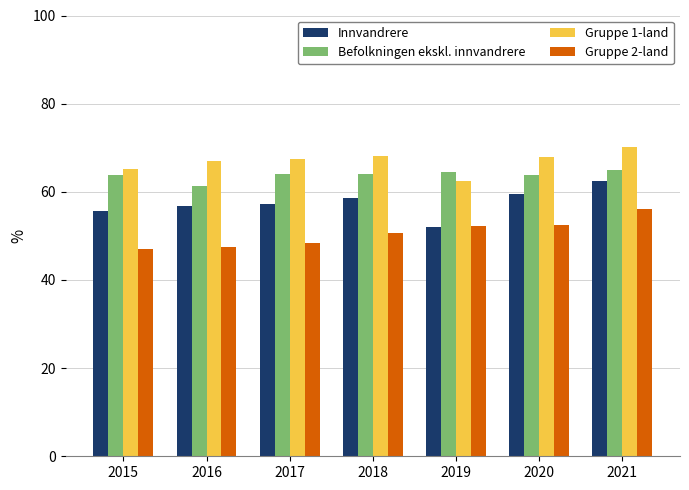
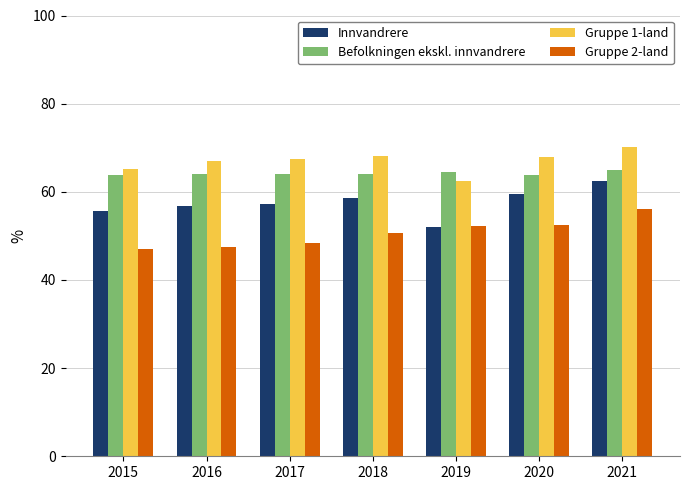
  {
    "Innvandrere": {
      "2015": 56,
      "2016": 57,
      "2017": 57,
      "2018": 59,
      "2019": 52,
      "2020": 60,
      "2021": 63
    },
    "Befolkningen ekskl. innvandrere": {
      "2015": 64,
-     "2016": 61,
+     "2016": 64,
      "2017": 64,
      "2018": 64,
      "2019": 64,
      "2020": 64,
      "2021": 65
    },
    "Gruppe 1-land": {
      "2015": 65,
      "2016": 67,
      "2017": 67,
      "2018": 68,
      "2019": 62,
      "2020": 68,
      "2021": 70
    },
    "Gruppe 2-land": {
      "2015": 47,
      "2016": 48,
      "2017": 49,
      "2018": 51,
      "2019": 52,
      "2020": 52,
      "2021": 56
    }
  }
